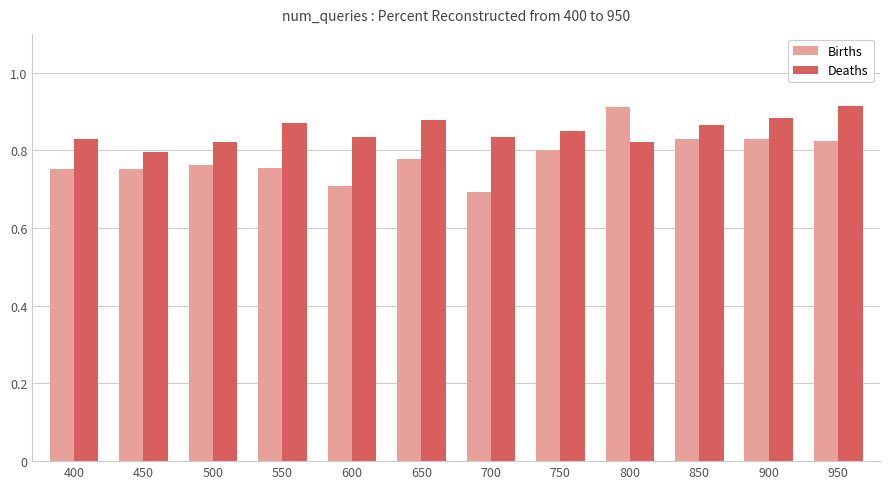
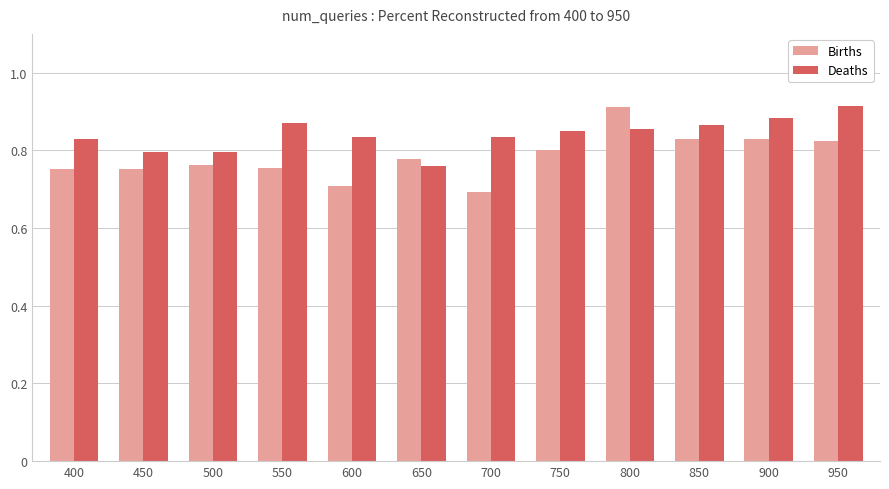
  {
    "Births": {
      "400": 0.75,
      "450": 0.75,
      "500": 0.76,
      "550": 0.76,
      "600": 0.71,
      "650": 0.78,
      "700": 0.69,
      "750": 0.80,
      "800": 0.91,
      "850": 0.83,
      "900": 0.83,
      "950": 0.82
    },
    "Deaths": {
      "400": 0.83,
      "450": 0.80,
-     "500": 0.82,
+     "500": 0.80,
      "550": 0.87,
      "600": 0.83,
-     "650": 0.88,
+     "650": 0.76,
      "700": 0.83,
      "750": 0.85,
-     "800": 0.82,
+     "800": 0.85,
      "850": 0.87,
      "900": 0.88,
      "950": 0.91
    }
  }
